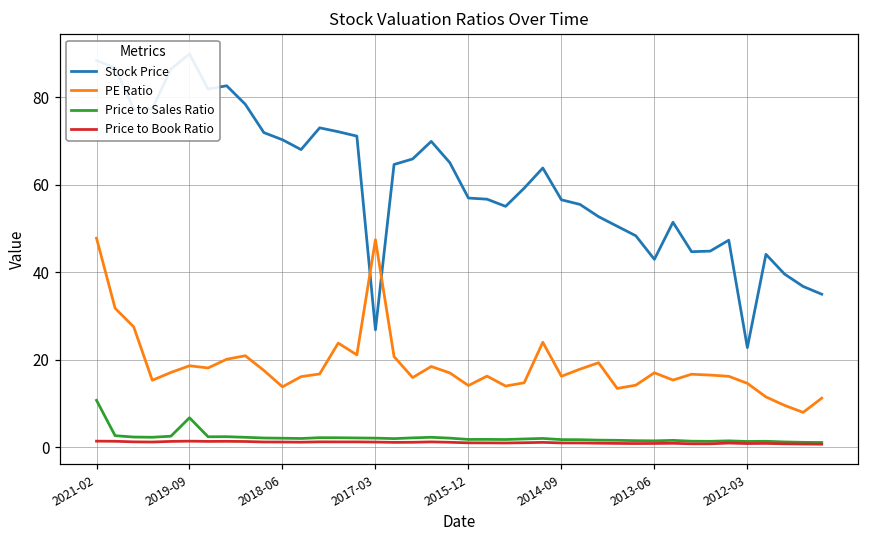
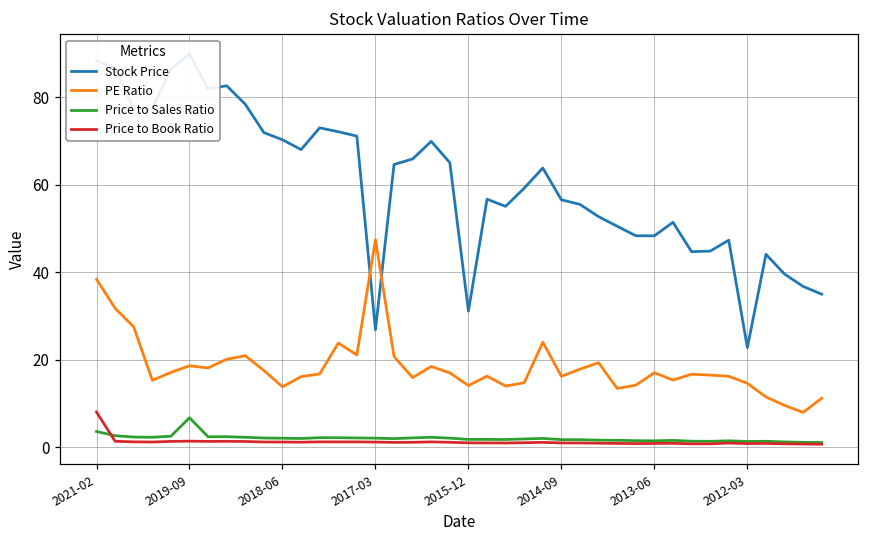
  {
    "Stock Price": {
      "2018-06": 70,
      "2017-03": 27,
-     "2015-12": 57,
+     "2015-12": 31,
      "2014-09": 57,
-     "2013-06": 43,
+     "2013-06": 48,
      "2012-03": 23
    },
    "PE Ratio": {
-     "2021-02": 48,
+     "2021-02": 38,
      "2019-09": 19,
      "2018-06": 14,
      "2017-03": 47,
      "2015-12": 14,
      "2014-09": 16,
      "2013-06": 17,
      "2012-03": 15
    },
    "Price to Sales Ratio": {
-     "2021-02": 11,
+     "2021-02": 4,
      "2019-09": 7,
      "2018-06": 2,
      "2017-03": 2,
      "2015-12": 2,
      "2014-09": 2
    },
    "Price to Book Ratio": {
-     "2021-02": 1,
+     "2021-02": 8,
      "2019-09": 1,
      "2018-06": 1,
      "2017-03": 1,
      "2015-12": 1,
      "2014-09": 1
    }
  }
